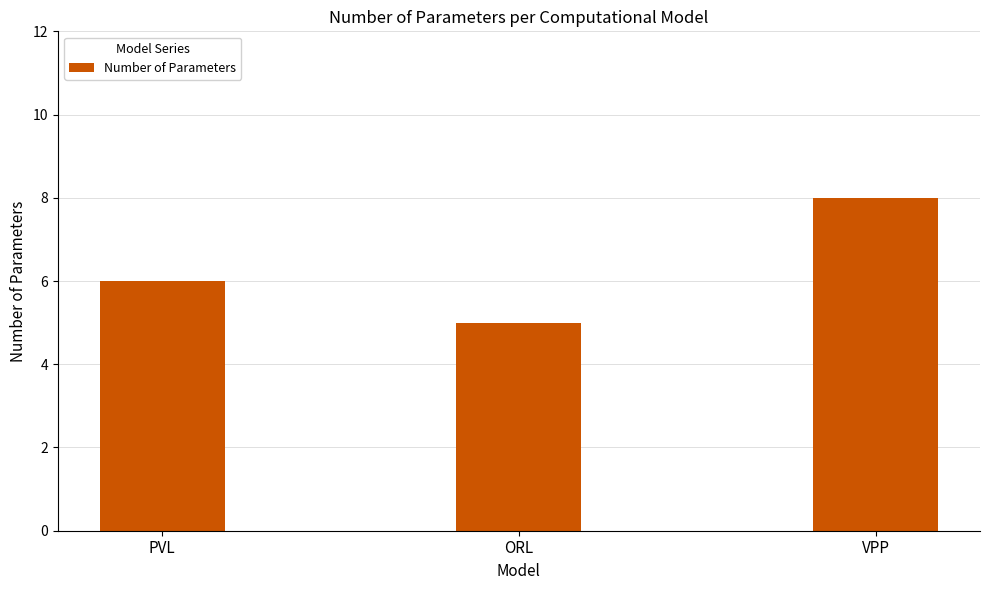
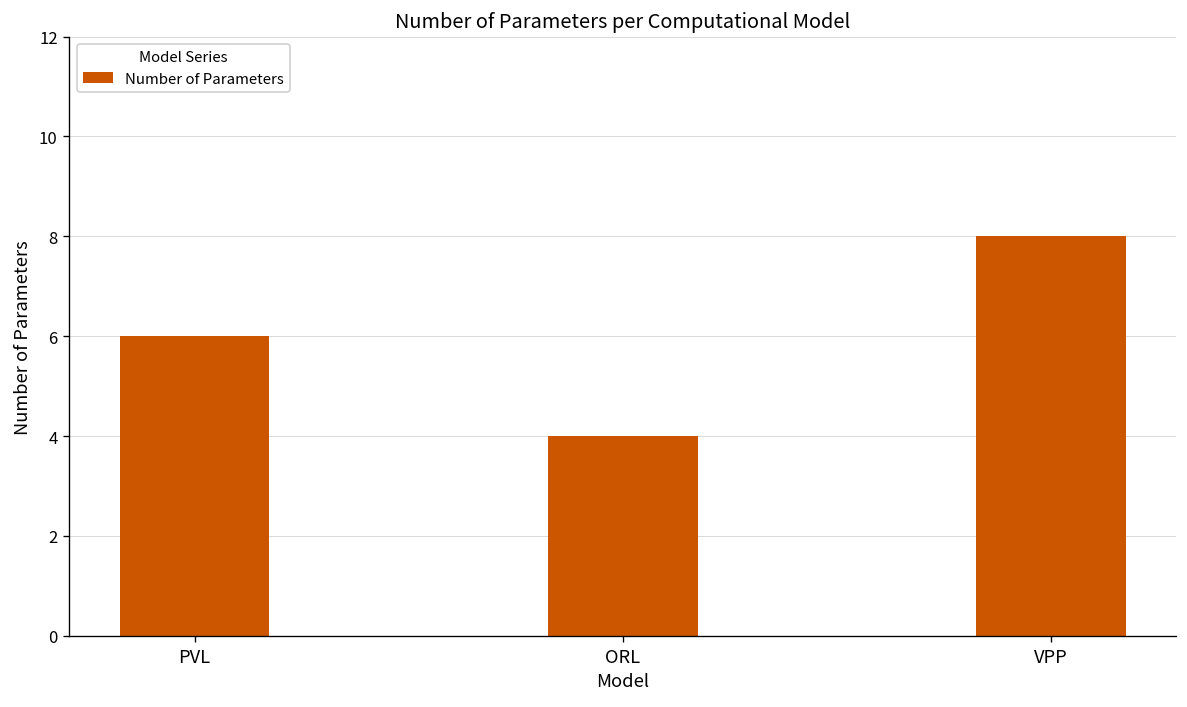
  {
    "PVL": 6,
-   "ORL": 5,
+   "ORL": 4,
    "VPP": 8
  }
